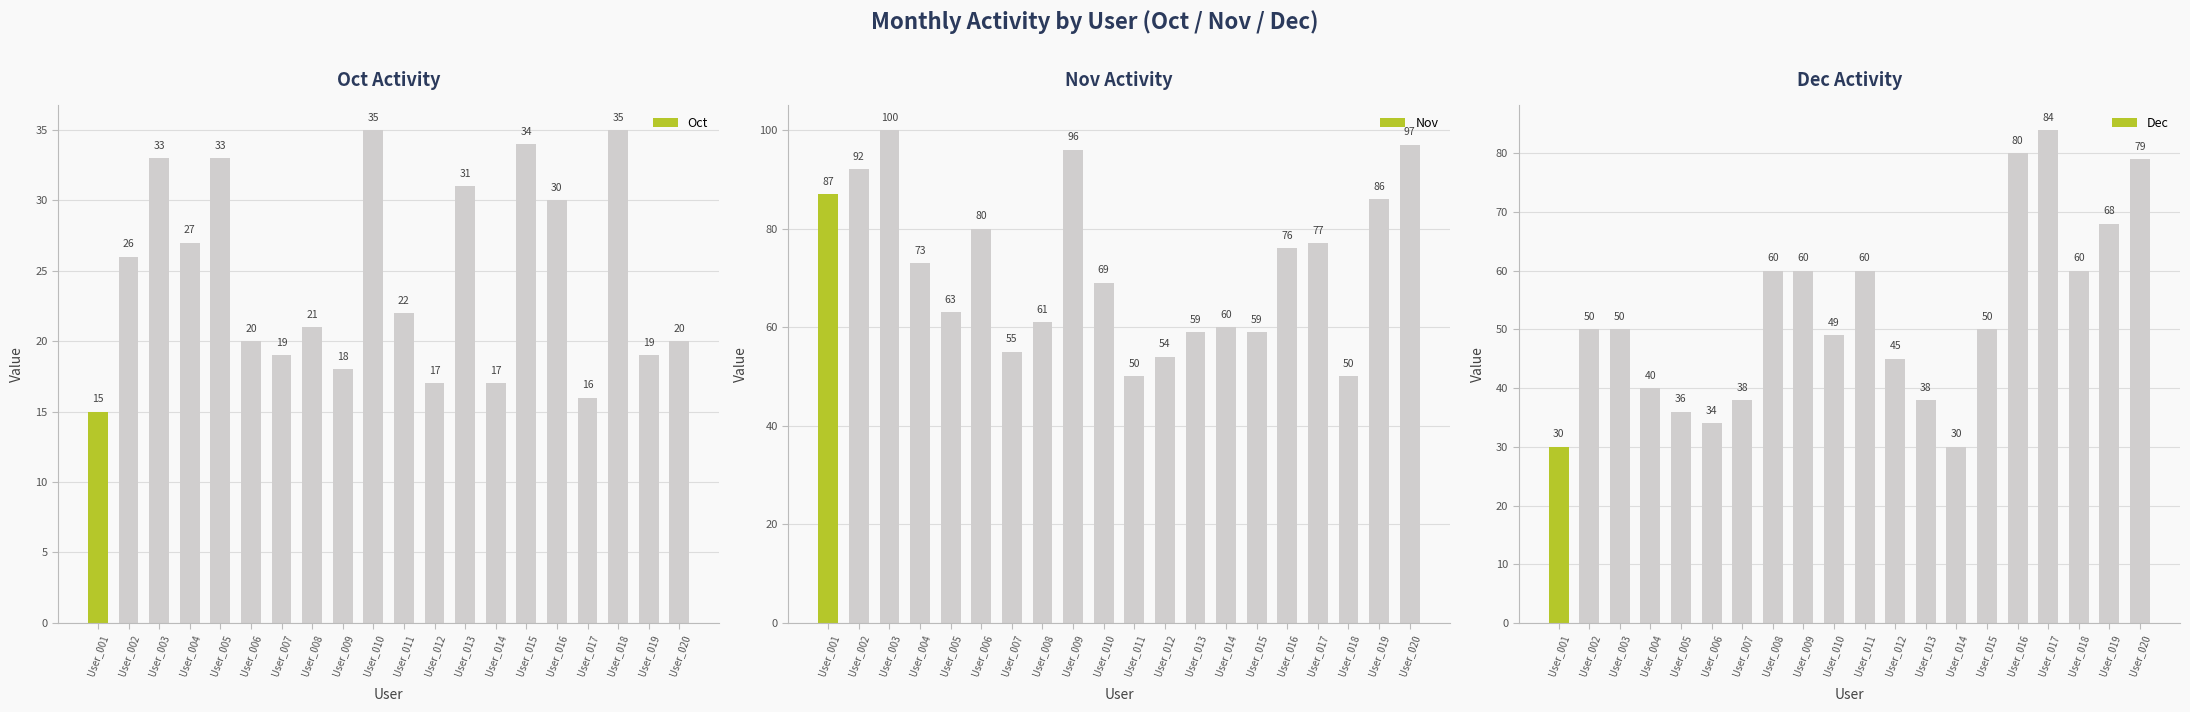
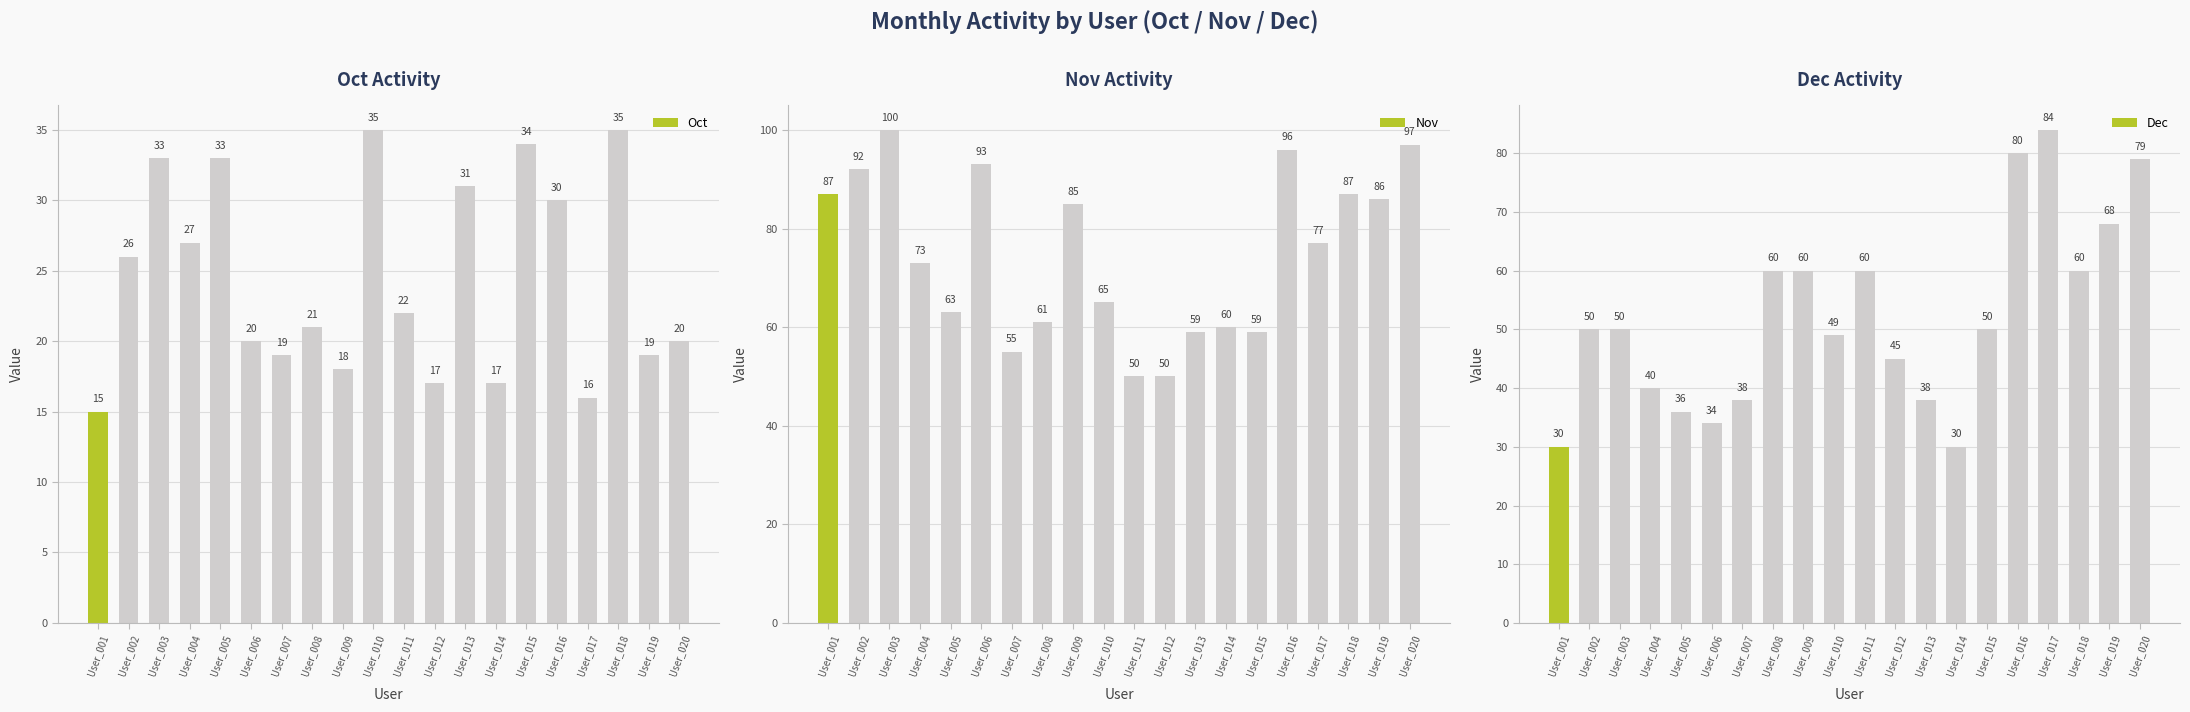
  {
    "Oct Activity": {
      "User_001": 15,
      "User_002": 26,
      "User_003": 33,
      "User_004": 27,
      "User_005": 33,
      "User_006": 20,
      "User_007": 19,
      "User_008": 21,
      "User_009": 18,
      "User_010": 35,
      "User_011": 22,
      "User_012": 17,
      "User_013": 31,
      "User_014": 17,
      "User_015": 34,
      "User_016": 30,
      "User_017": 16,
      "User_018": 35,
      "User_019": 19,
      "User_020": 20
    },
    "Nov Activity": {
      "User_001": 87,
      "User_002": 92,
      "User_003": 100,
      "User_004": 73,
      "User_005": 63,
-     "User_006": 80,
+     "User_006": 93,
      "User_007": 55,
      "User_008": 61,
-     "User_009": 96,
-     "User_010": 69,
+     "User_009": 85,
+     "User_010": 65,
      "User_011": 50,
-     "User_012": 54,
+     "User_012": 50,
      "User_013": 59,
      "User_014": 60,
      "User_015": 59,
-     "User_016": 76,
+     "User_016": 96,
      "User_017": 77,
-     "User_018": 50,
+     "User_018": 87,
      "User_019": 86,
      "User_020": 97
    },
    "Dec Activity": {
      "User_001": 30,
      "User_002": 50,
      "User_003": 50,
      "User_004": 40,
      "User_005": 36,
      "User_006": 34,
      "User_007": 38,
      "User_008": 60,
      "User_009": 60,
      "User_010": 49,
      "User_011": 60,
      "User_012": 45,
      "User_013": 38,
      "User_014": 30,
      "User_015": 50,
      "User_016": 80,
      "User_017": 84,
      "User_018": 60,
      "User_019": 68,
      "User_020": 79
    }
  }
